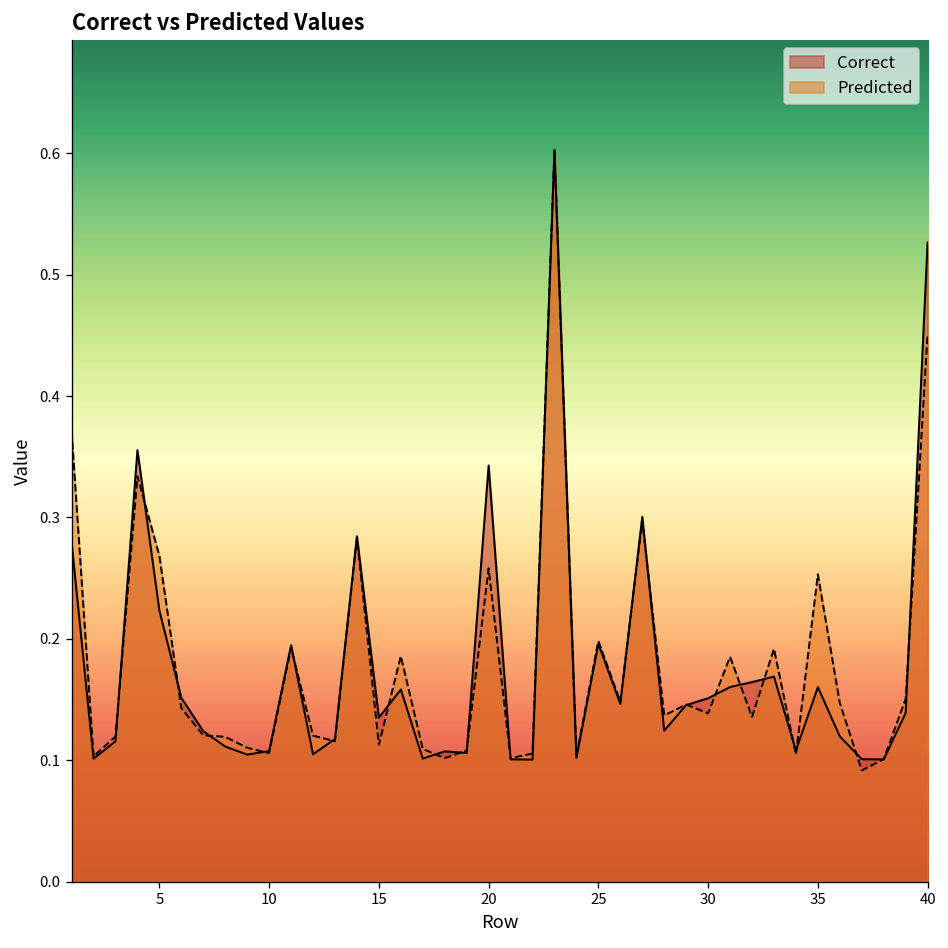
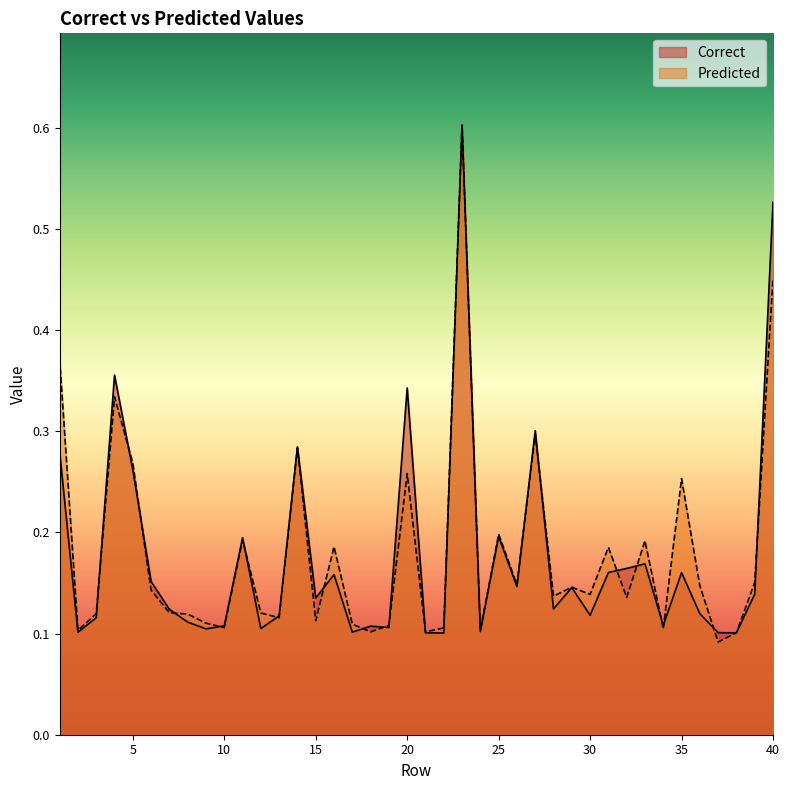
  {
    "Correct": {
-     "5": 0.223,
+     "5": 0.262,
      "15": 0.135,
      "20": 0.343,
-     "30": 0.151,
+     "30": 0.118,
      "35": 0.160,
      "40": 0.526
    },
    "Predicted": {
      "5": 0.268,
      "15": 0.113,
      "20": 0.258,
      "30": 0.139,
      "35": 0.253,
      "40": 0.451
    }
  }
